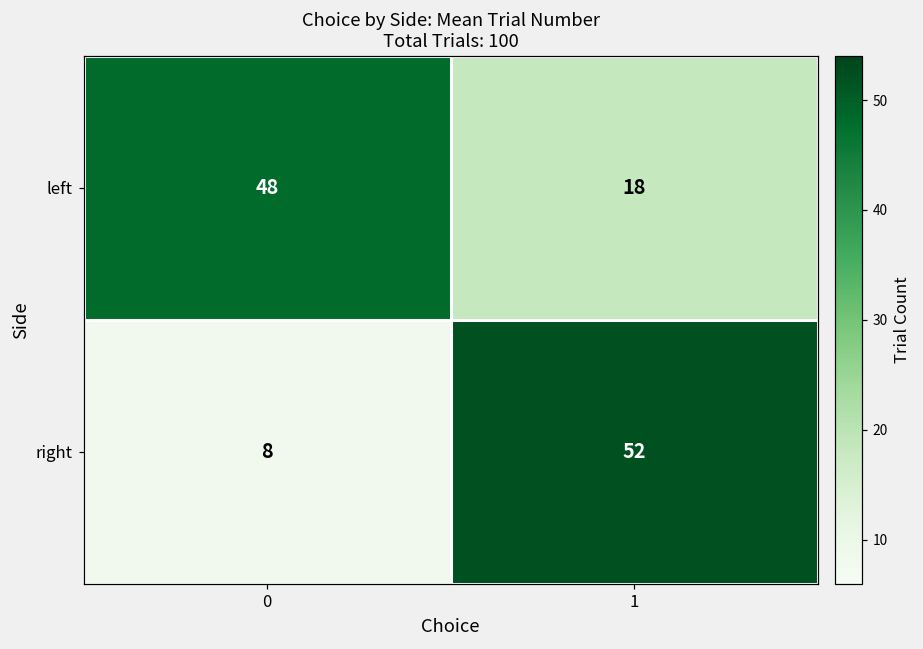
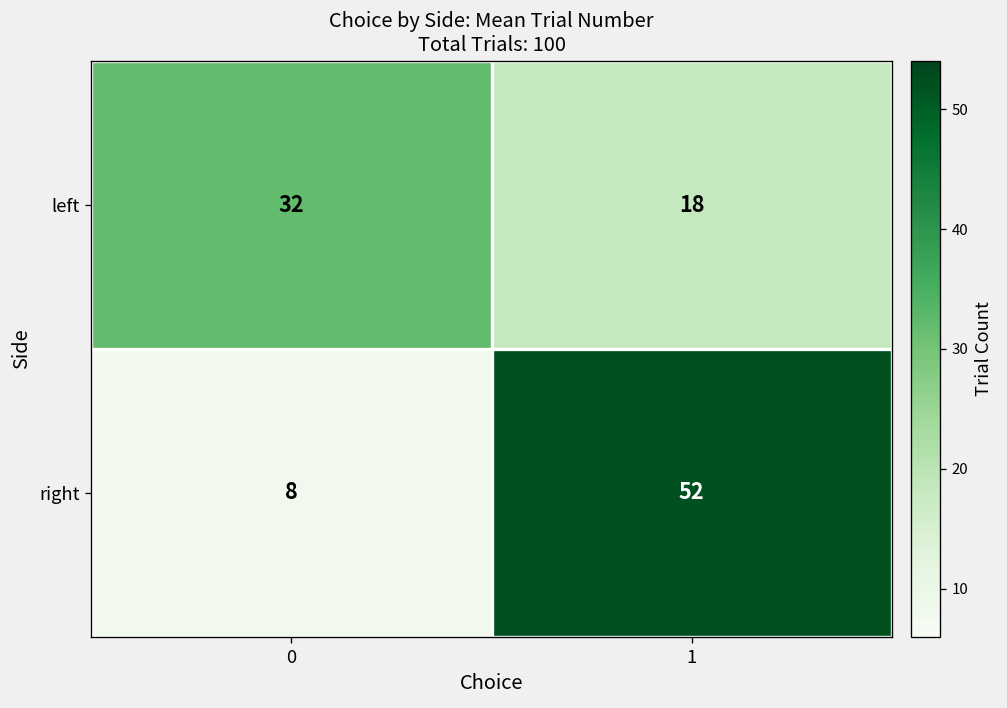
  {
    "left": {
-     "0": 48,
+     "0": 32,
      "1": 18
    },
    "right": {
      "0": 8,
      "1": 52
    }
  }
